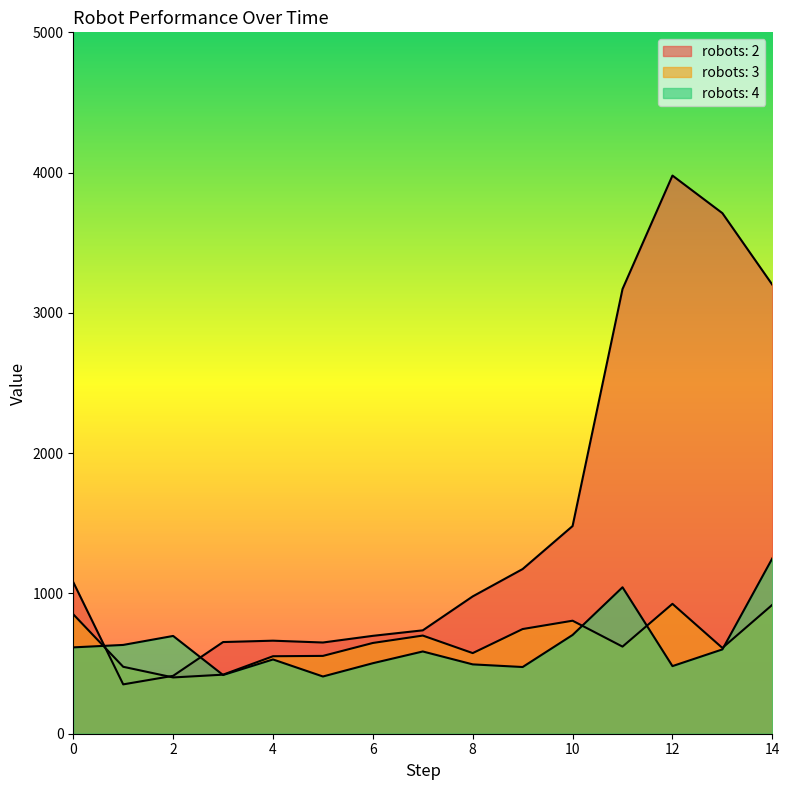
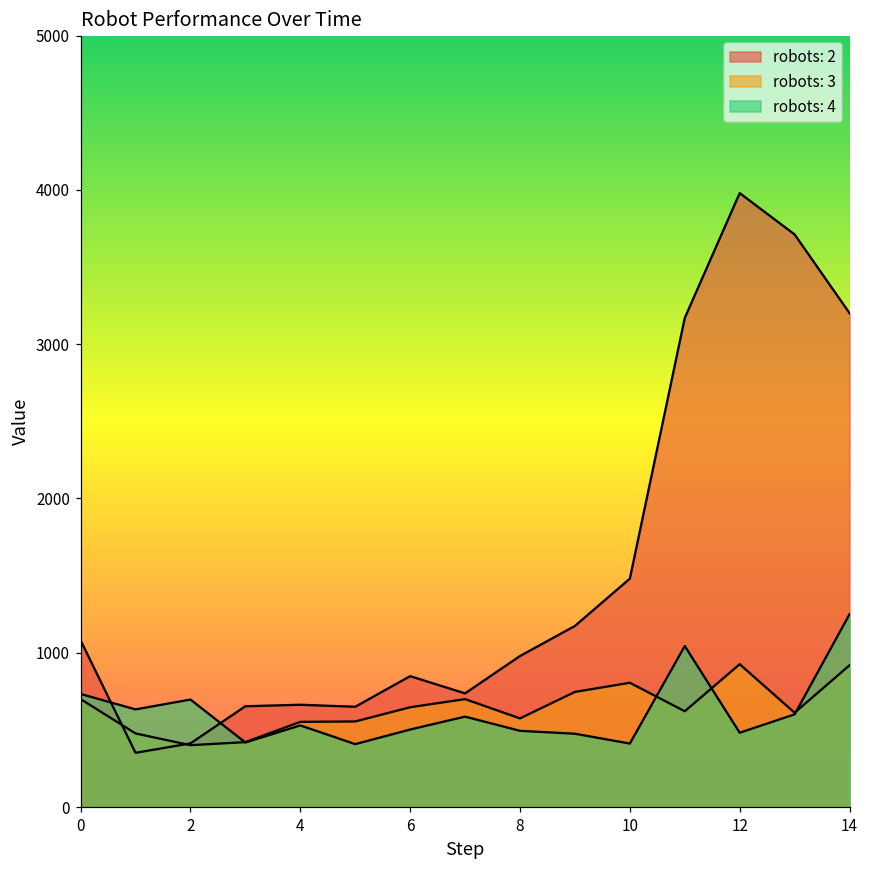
  {
    "robots: 2": {
      "0": 1080,
      "4": 660,
-     "6": 700,
+     "6": 850,
      "8": 980,
      "10": 1480,
      "12": 3980,
      "14": 3200
    },
    "robots: 3": {
-     "0": 850,
+     "0": 700,
      "4": 550,
      "6": 650,
      "8": 570,
      "10": 810,
      "12": 930,
      "14": 920
    },
    "robots: 4": {
-     "0": 620,
+     "0": 730,
      "2": 700,
      "4": 530,
      "6": 500,
      "8": 490,
-     "10": 700,
+     "10": 410,
      "12": 480,
      "14": 1250
    }
  }
